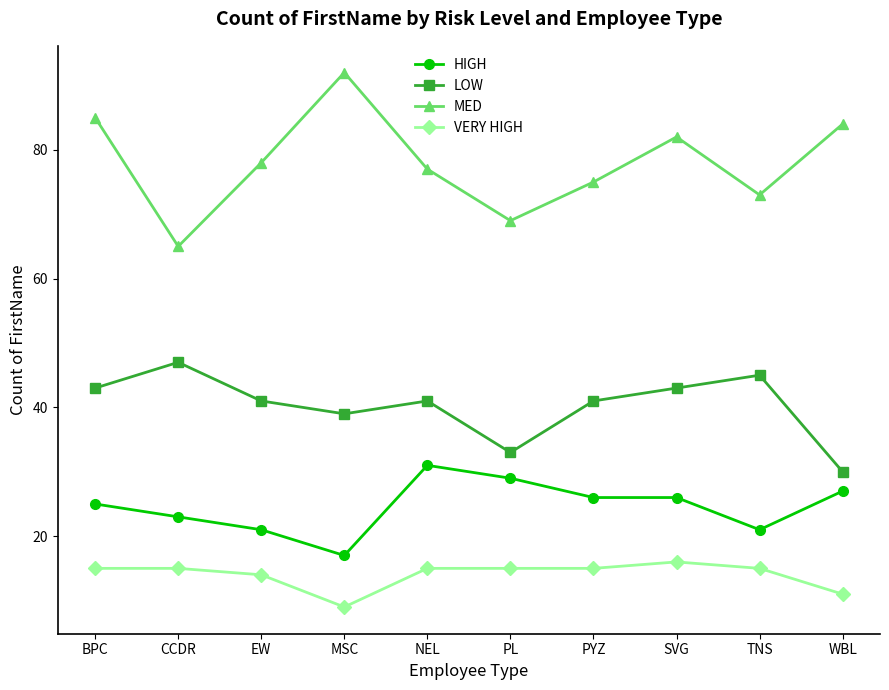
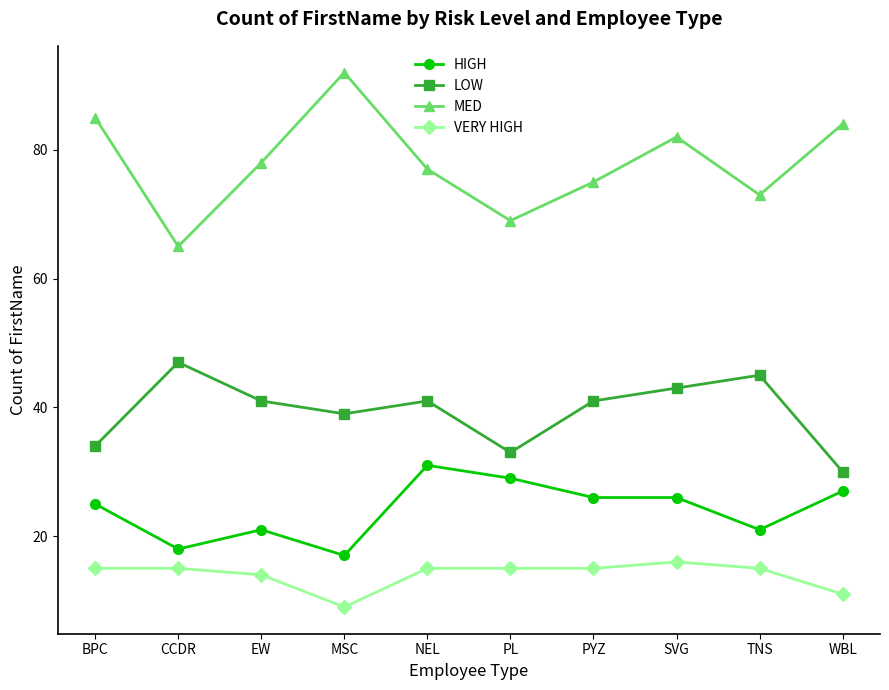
  {
    "HIGH": {
      "BPC": 25,
-     "CCDR": 23,
+     "CCDR": 18,
      "EW": 21,
      "MSC": 17,
      "NEL": 31,
      "PL": 29,
      "PYZ": 26,
      "SVG": 26,
      "TNS": 21,
      "WBL": 27
    },
    "LOW": {
-     "BPC": 43,
+     "BPC": 34,
      "CCDR": 47,
      "EW": 41,
      "MSC": 39,
      "NEL": 41,
      "PL": 33,
      "PYZ": 41,
      "SVG": 43,
      "TNS": 45,
      "WBL": 30
    },
    "MED": {
      "BPC": 85,
      "CCDR": 65,
      "EW": 78,
      "MSC": 92,
      "NEL": 77,
      "PL": 69,
      "PYZ": 75,
      "SVG": 82,
      "TNS": 73,
      "WBL": 84
    },
    "VERY HIGH": {
      "BPC": 15,
      "CCDR": 15,
      "EW": 14,
      "MSC": 9,
      "NEL": 15,
      "PL": 15,
      "PYZ": 15,
      "SVG": 16,
      "TNS": 15,
      "WBL": 11
    }
  }
